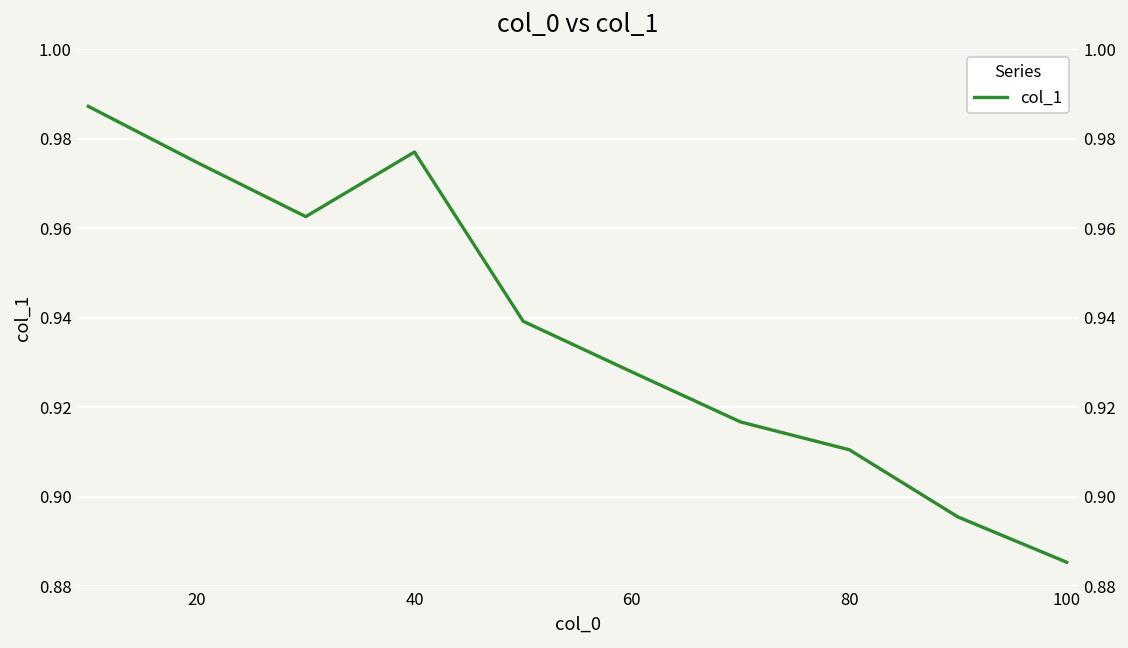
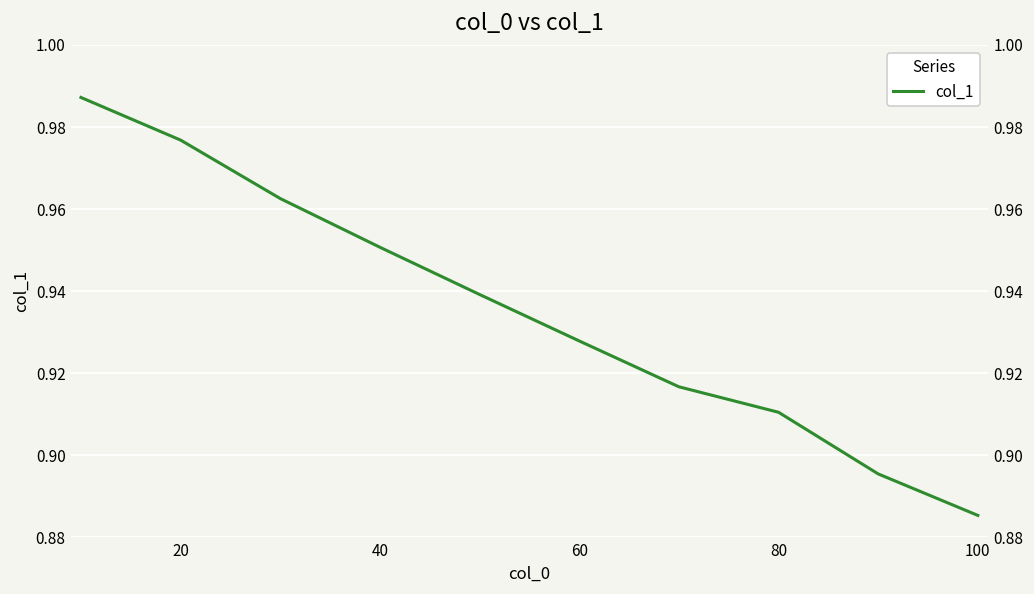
  {
-   "20": 0.975,
-   "40": 0.977,
+   "20": 0.977,
+   "40": 0.951,
    "60": 0.928,
    "80": 0.911,
    "100": 0.885
  }
